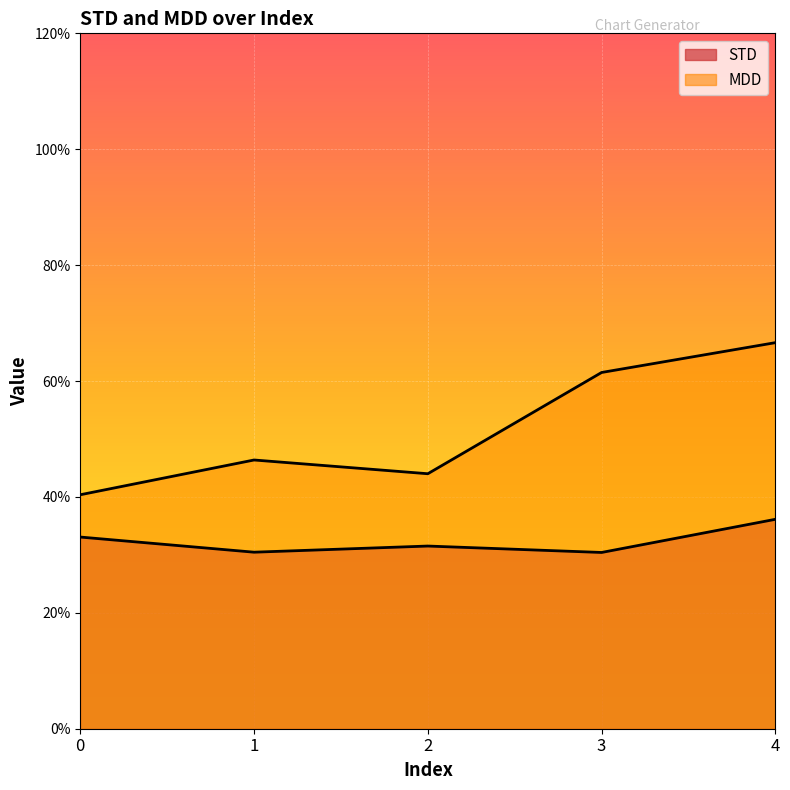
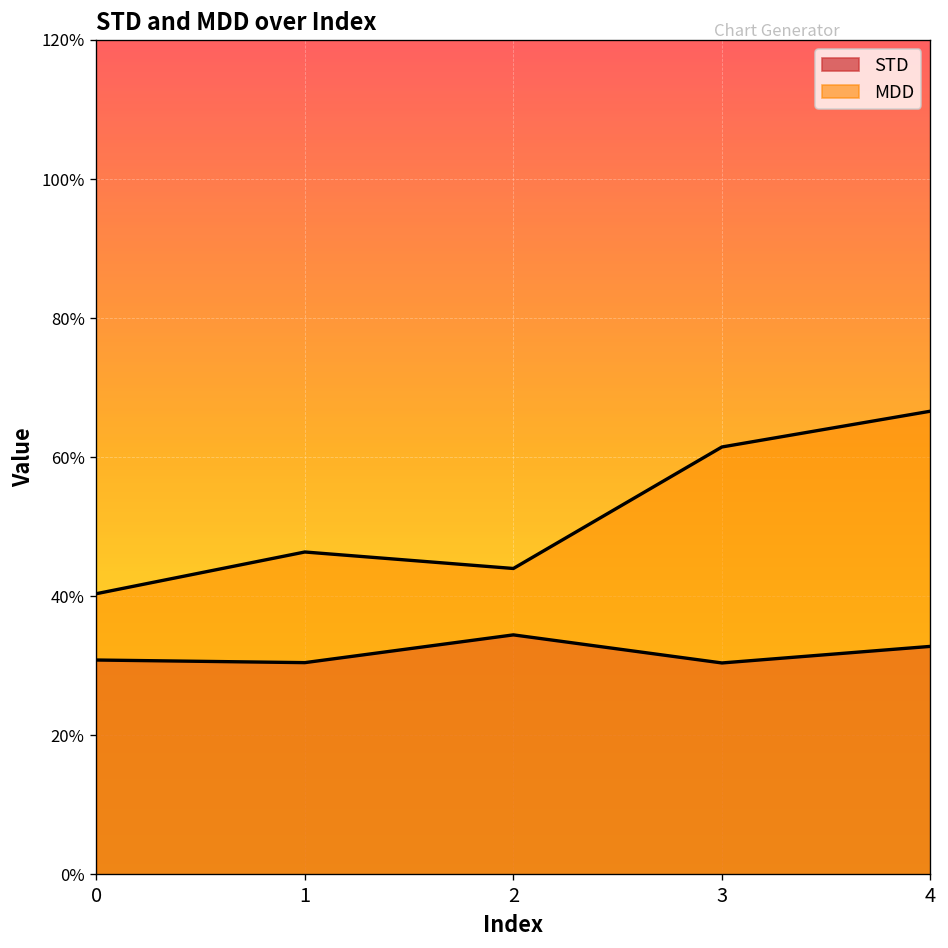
  {
    "STD": {
-     "0": "33%",
+     "0": "31%",
      "1": "30%",
-     "2": "32%",
+     "2": "34%",
      "3": "30%",
-     "4": "36%"
+     "4": "33%"
    },
    "MDD": {
      "0": "40%",
      "1": "46%",
      "2": "44%",
      "3": "61%",
      "4": "67%"
    }
  }
